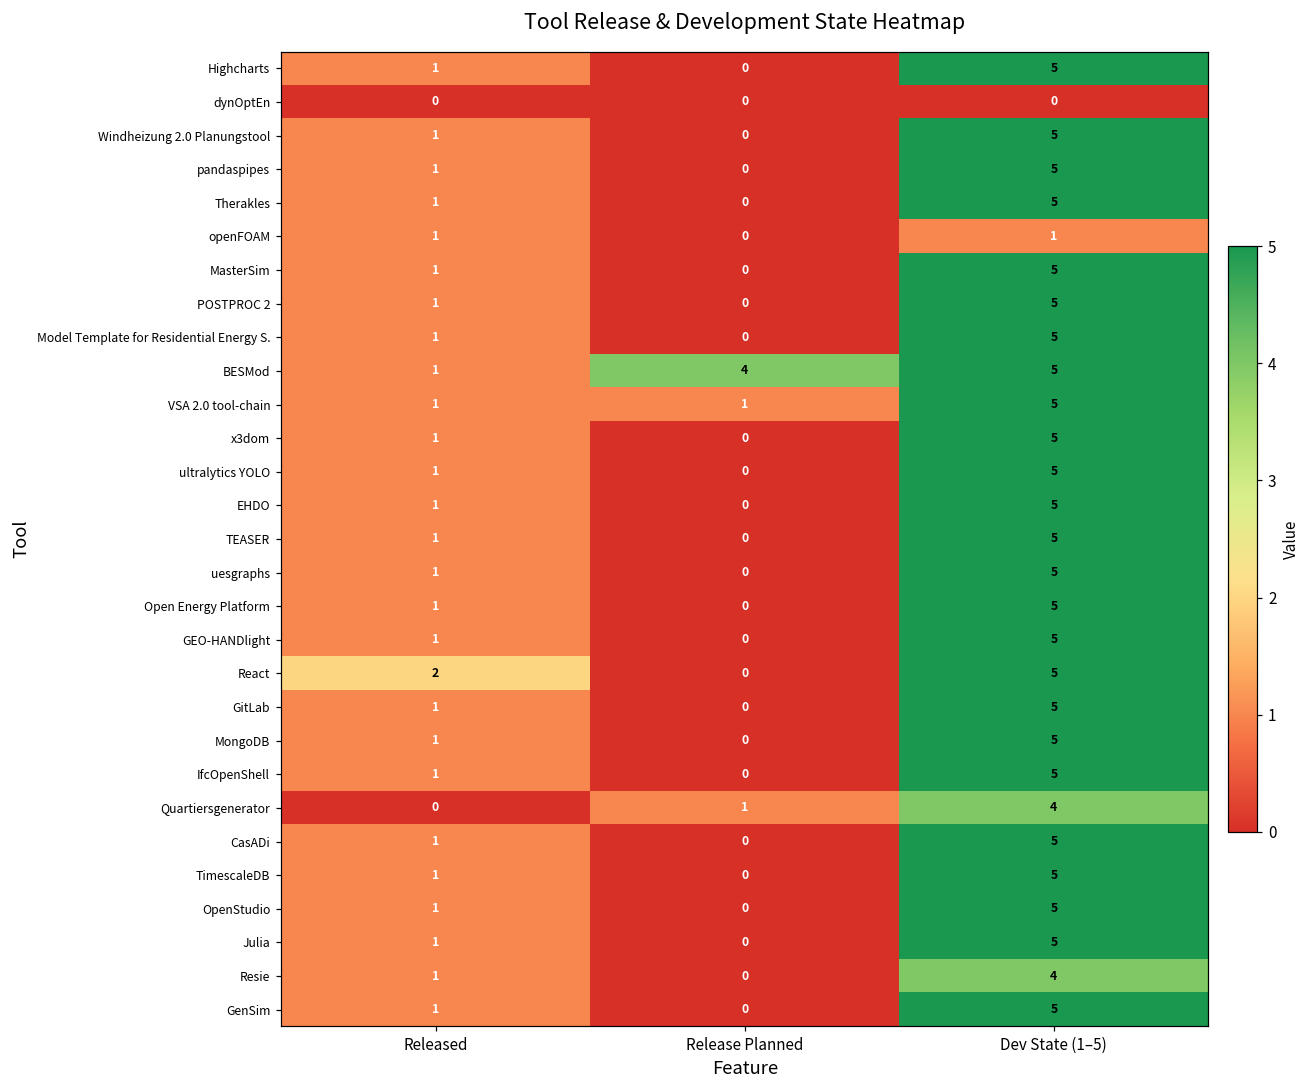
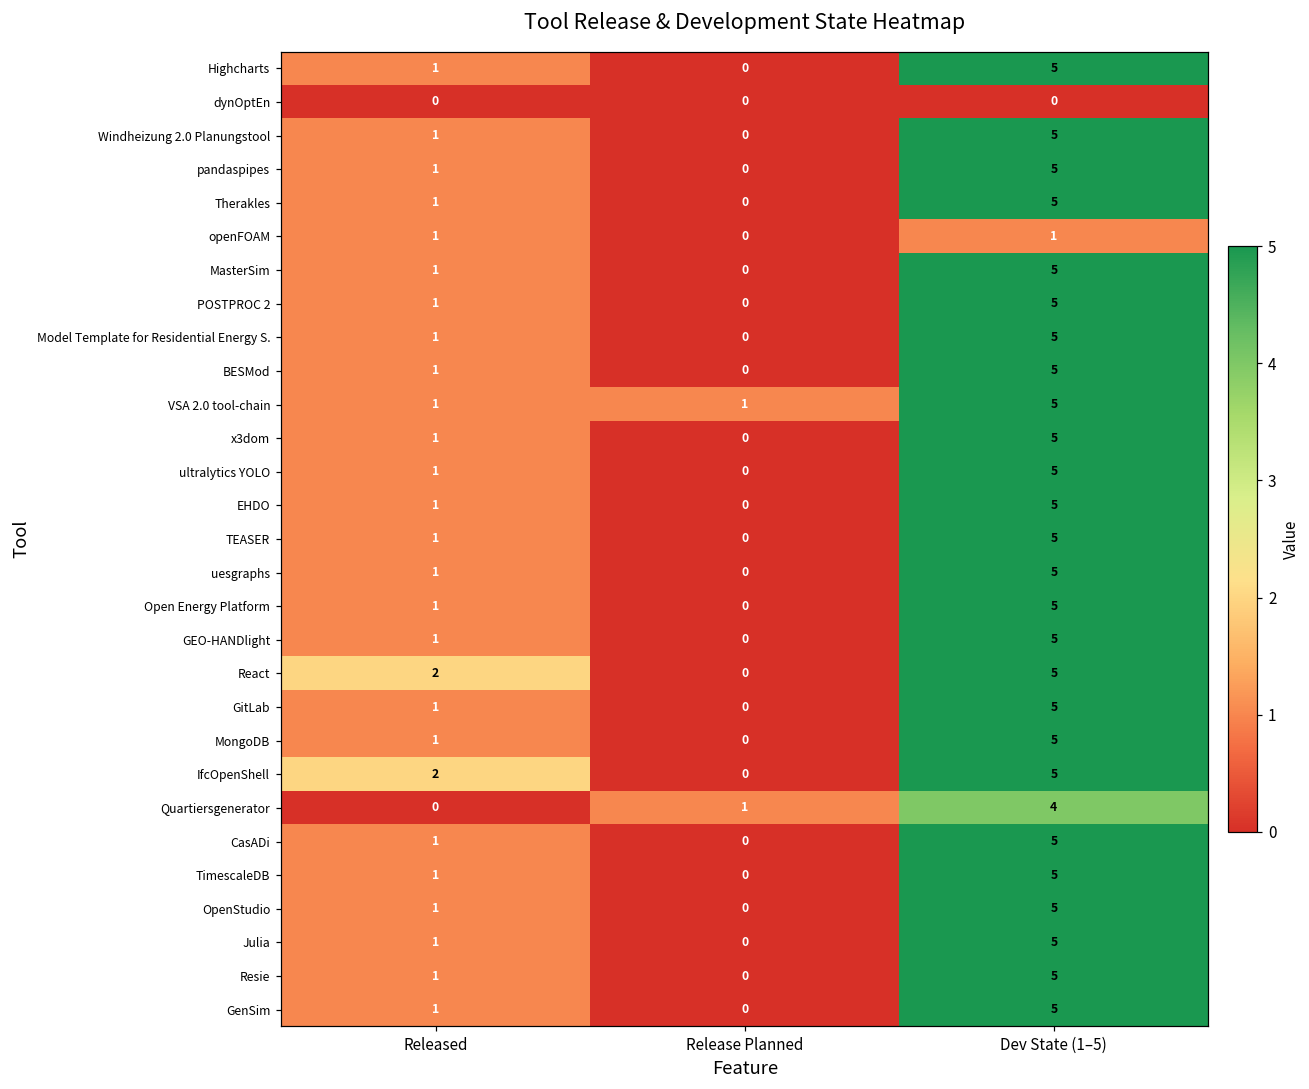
  {
    "Highcharts": {
      "Released": 1,
      "Release Planned": 0,
      "Dev State (1–5)": 5
    },
    "dynOptEn": {
      "Released": 0,
      "Release Planned": 0,
      "Dev State (1–5)": 0
    },
    "Windheizung 2.0 Planungstool": {
      "Released": 1,
      "Release Planned": 0,
      "Dev State (1–5)": 5
    },
    "pandaspipes": {
      "Released": 1,
      "Release Planned": 0,
      "Dev State (1–5)": 5
    },
    "Therakles": {
      "Released": 1,
      "Release Planned": 0,
      "Dev State (1–5)": 5
    },
    "openFOAM": {
      "Released": 1,
      "Release Planned": 0,
      "Dev State (1–5)": 1
    },
    "MasterSim": {
      "Released": 1,
      "Release Planned": 0,
      "Dev State (1–5)": 5
    },
    "POSTPROC 2": {
      "Released": 1,
      "Release Planned": 0,
      "Dev State (1–5)": 5
    },
    "Model Template for Residential Energy S.": {
      "Released": 1,
      "Release Planned": 0,
      "Dev State (1–5)": 5
    },
    "BESMod": {
      "Released": 1,
-     "Release Planned": 4,
+     "Release Planned": 0,
      "Dev State (1–5)": 5
    },
    "VSA 2.0 tool-chain": {
      "Released": 1,
      "Release Planned": 1,
      "Dev State (1–5)": 5
    },
    "x3dom": {
      "Released": 1,
      "Release Planned": 0,
      "Dev State (1–5)": 5
    },
    "ultralytics YOLO": {
      "Released": 1,
      "Release Planned": 0,
      "Dev State (1–5)": 5
    },
    "EHDO": {
      "Released": 1,
      "Release Planned": 0,
      "Dev State (1–5)": 5
    },
    "TEASER": {
      "Released": 1,
      "Release Planned": 0,
      "Dev State (1–5)": 5
    },
    "uesgraphs": {
      "Released": 1,
      "Release Planned": 0,
      "Dev State (1–5)": 5
    },
    "Open Energy Platform": {
      "Released": 1,
      "Release Planned": 0,
      "Dev State (1–5)": 5
    },
    "GEO-HANDlight": {
      "Released": 1,
      "Release Planned": 0,
      "Dev State (1–5)": 5
    },
    "React": {
      "Released": 2,
      "Release Planned": 0,
      "Dev State (1–5)": 5
    },
    "GitLab": {
      "Released": 1,
      "Release Planned": 0,
      "Dev State (1–5)": 5
    },
    "MongoDB": {
      "Released": 1,
      "Release Planned": 0,
      "Dev State (1–5)": 5
    },
    "IfcOpenShell": {
-     "Released": 1,
+     "Released": 2,
      "Release Planned": 0,
      "Dev State (1–5)": 5
    },
    "Quartiersgenerator": {
      "Released": 0,
      "Release Planned": 1,
      "Dev State (1–5)": 4
    },
    "CasADi": {
      "Released": 1,
      "Release Planned": 0,
      "Dev State (1–5)": 5
    },
    "TimescaleDB": {
      "Released": 1,
      "Release Planned": 0,
      "Dev State (1–5)": 5
    },
    "OpenStudio": {
      "Released": 1,
      "Release Planned": 0,
      "Dev State (1–5)": 5
    },
    "Julia": {
      "Released": 1,
      "Release Planned": 0,
      "Dev State (1–5)": 5
    },
    "Resie": {
      "Released": 1,
      "Release Planned": 0,
-     "Dev State (1–5)": 4
+     "Dev State (1–5)": 5
    },
    "GenSim": {
      "Released": 1,
      "Release Planned": 0,
      "Dev State (1–5)": 5
    }
  }
